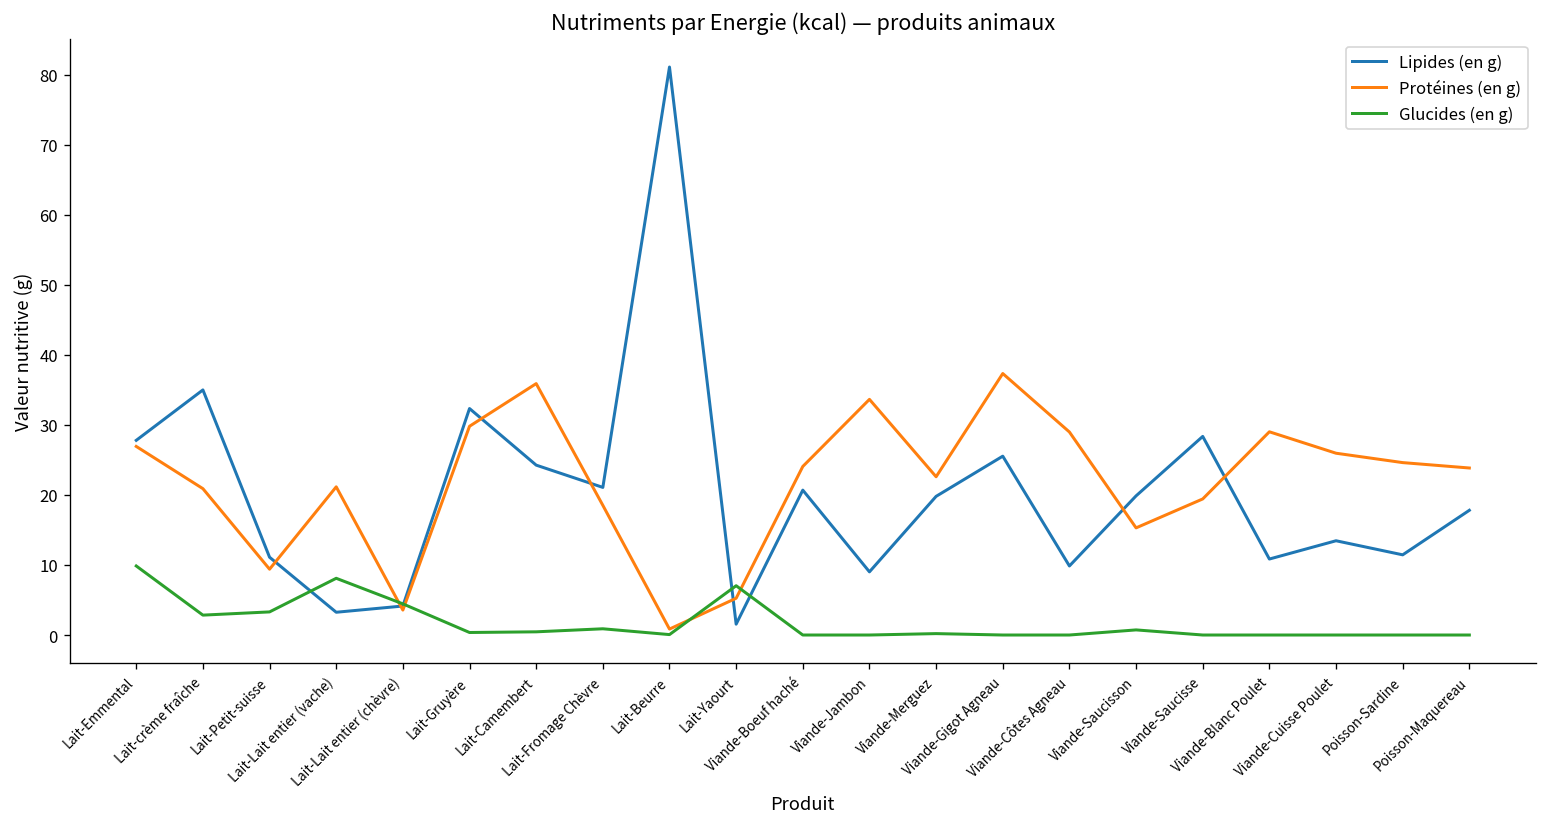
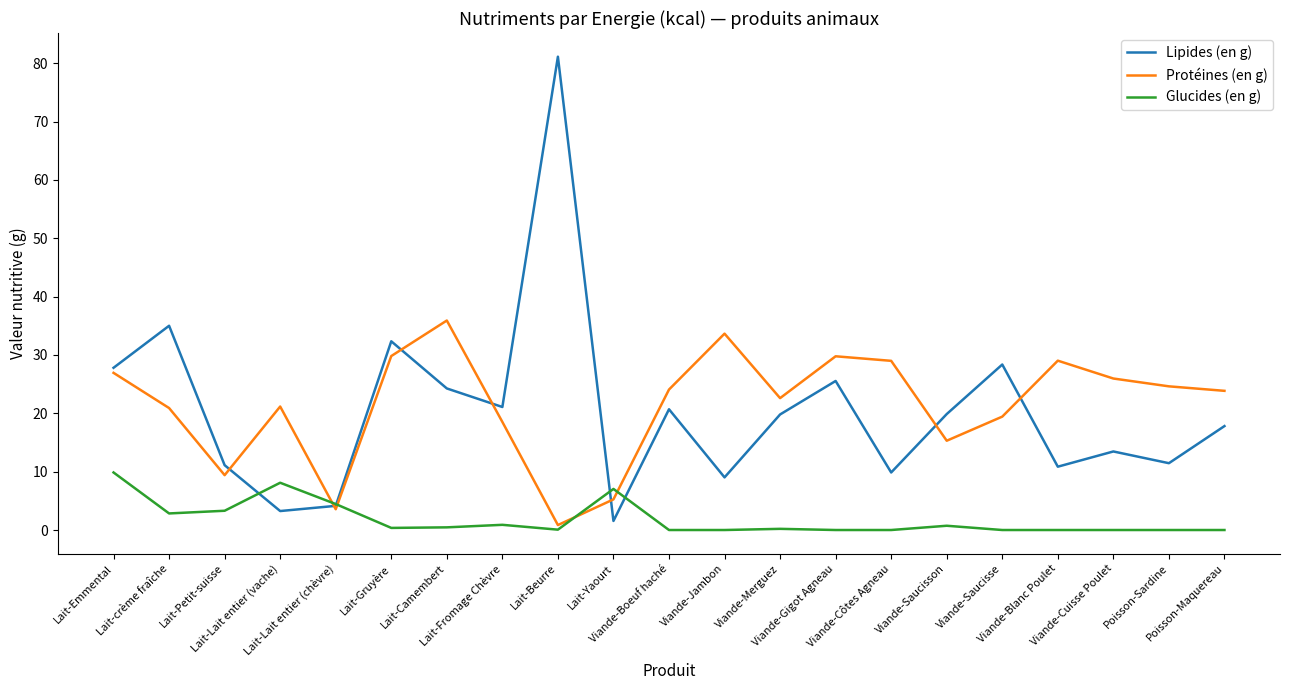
  {
    "Lipides (en g)": {
      "Lait-Emmental": 28,
      "Lait-crème fraîche": 35,
      "Lait-Petit-suisse": 11,
      "Lait-Lait entier (vache)": 3,
      "Lait-Gruyère": 32,
      "Lait-Camembert": 24,
      "Lait-Fromage Chèvre": 21,
      "Lait-Beurre": 81,
      "Lait-Yaourt": 2,
      "Viande-Boeuf haché": 21,
      "Viande-Jambon": 9,
      "Viande-Merguez": 20,
      "Viande-Gigot Agneau": 26,
      "Viande-Côtes Agneau": 10,
      "Viande-Saucisson": 20,
      "Viande-Saucisse": 28,
      "Viande-Blanc Poulet": 11,
      "Viande-Cuisse Poulet": 13,
      "Poisson-Sardine": 11,
      "Poisson-Maquereau": 18
    },
    "Protéines (en g)": {
      "Lait-Emmental": 27,
      "Lait-crème fraîche": 21,
      "Lait-Petit-suisse": 9,
      "Lait-Lait entier (vache)": 21,
      "Lait-Lait entier (chèvre)": 4,
      "Lait-Gruyère": 30,
      "Lait-Camembert": 36,
      "Lait-Fromage Chèvre": 19,
      "Lait-Beurre": 1,
      "Lait-Yaourt": 5,
      "Viande-Boeuf haché": 24,
      "Viande-Jambon": 34,
      "Viande-Merguez": 23,
-     "Viande-Gigot Agneau": 37,
+     "Viande-Gigot Agneau": 30,
      "Viande-Côtes Agneau": 29,
      "Viande-Saucisson": 15,
      "Viande-Saucisse": 19,
      "Viande-Blanc Poulet": 29,
      "Viande-Cuisse Poulet": 26,
      "Poisson-Sardine": 25,
      "Poisson-Maquereau": 24
    },
    "Glucides (en g)": {
      "Lait-Emmental": 10,
      "Lait-crème fraîche": 3,
      "Lait-Petit-suisse": 3,
      "Lait-Lait entier (vache)": 8,
      "Lait-Gruyère": 0,
      "Lait-Camembert": 0,
      "Lait-Fromage Chèvre": 1,
      "Lait-Beurre": 0,
      "Lait-Yaourt": 7,
      "Viande-Boeuf haché": 0,
      "Viande-Jambon": 0,
      "Viande-Merguez": 0,
      "Viande-Gigot Agneau": 0,
      "Viande-Côtes Agneau": 0,
      "Viande-Saucisson": 1,
      "Viande-Saucisse": 0,
      "Viande-Blanc Poulet": 0,
      "Viande-Cuisse Poulet": 0,
      "Poisson-Sardine": 0,
      "Poisson-Maquereau": 0
    }
  }
